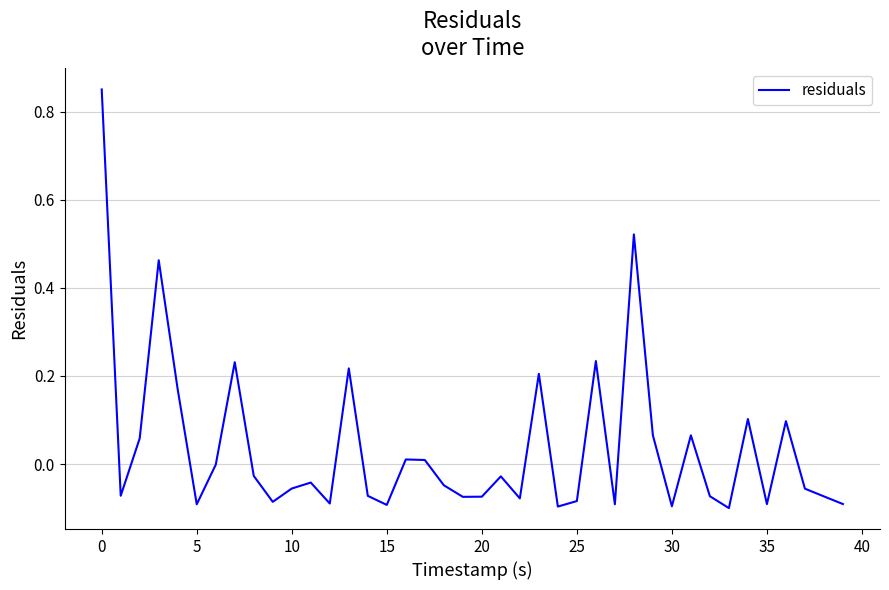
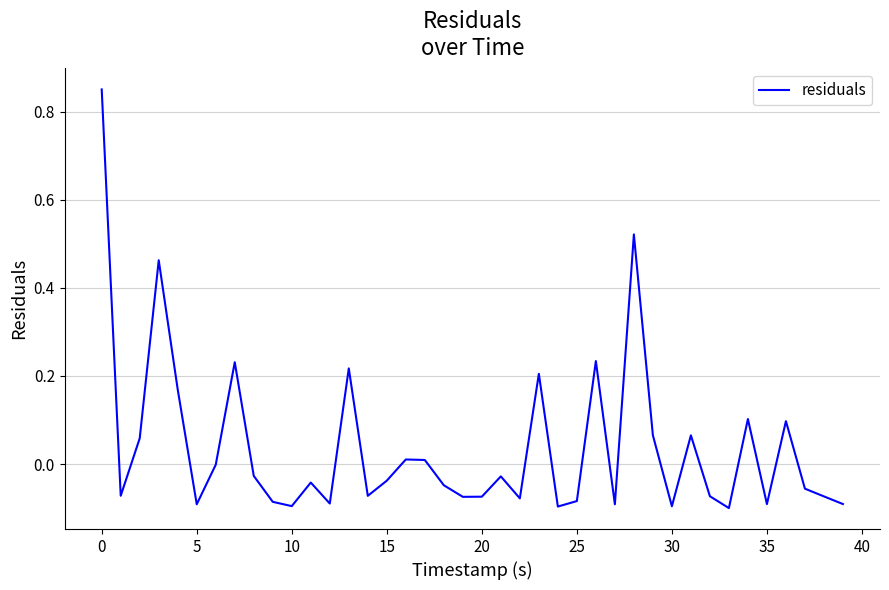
  {
    "0": 0.85,
    "5": -0.09,
-   "10": -0.06,
-   "15": -0.09,
+   "10": -0.10,
+   "15": -0.04,
    "20": -0.07,
    "25": -0.08,
    "30": -0.10,
    "35": -0.09
  }
